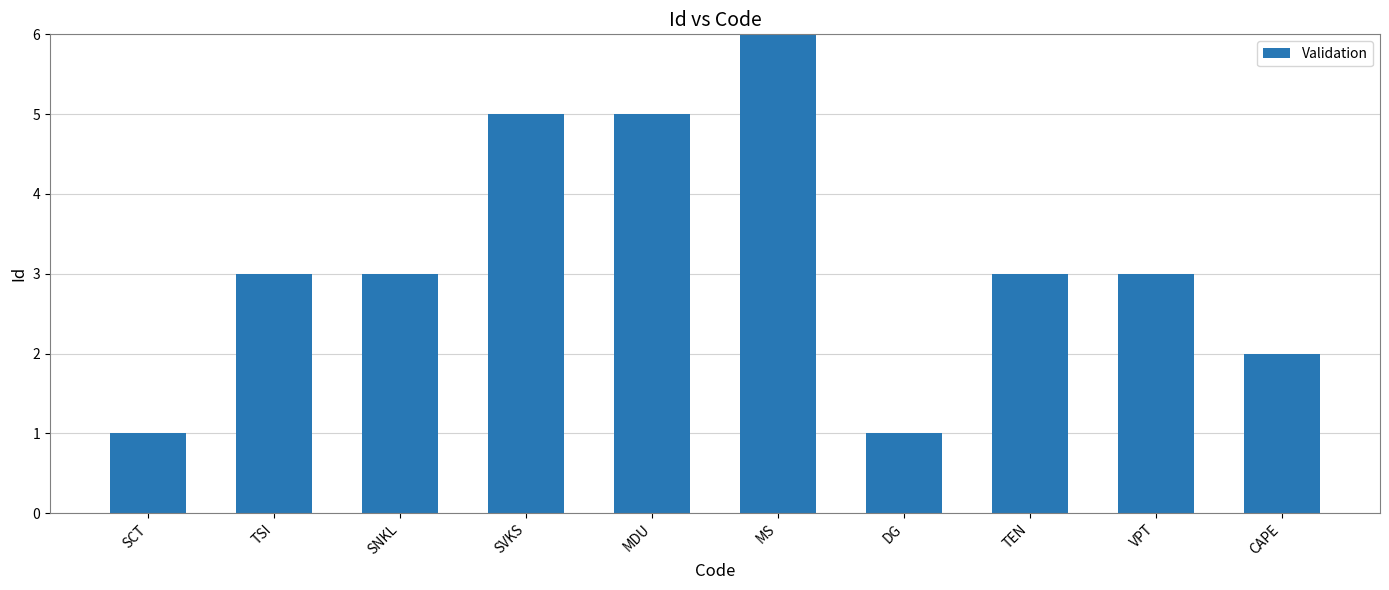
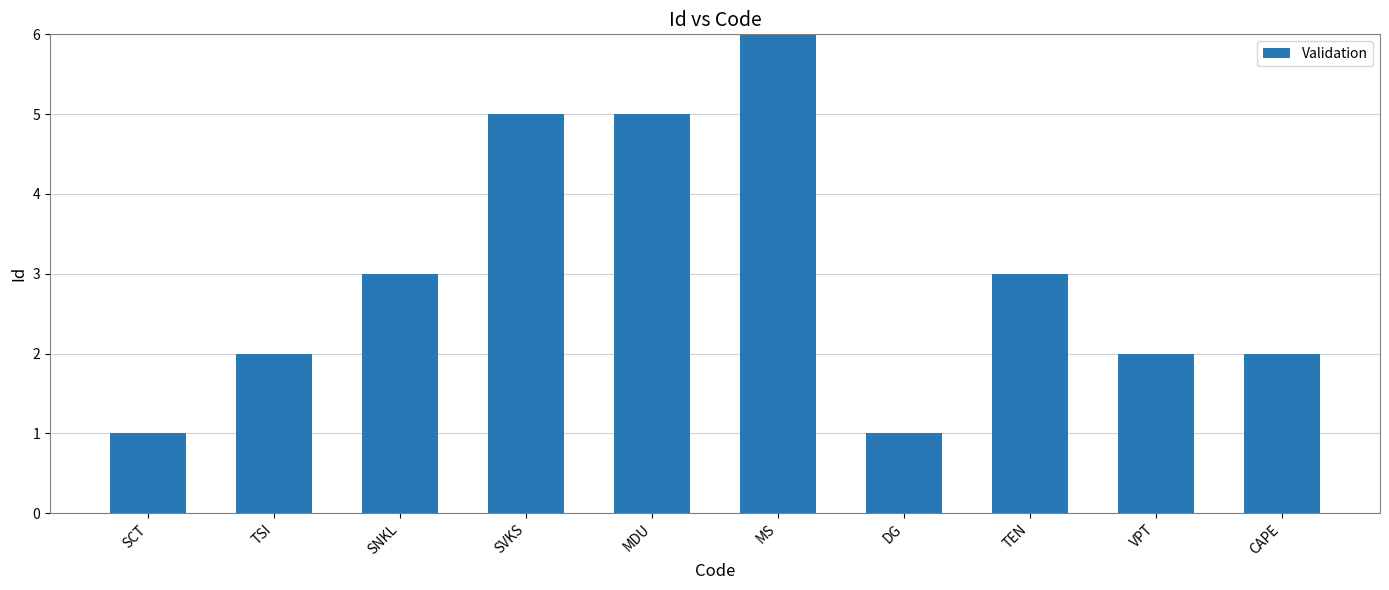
  {
    "SCT": 1,
-   "TSI": 3,
+   "TSI": 2,
    "SNKL": 3,
    "SVKS": 5,
    "MDU": 5,
    "MS": 6,
    "DG": 1,
    "TEN": 3,
-   "VPT": 3,
+   "VPT": 2,
    "CAPE": 2
  }
